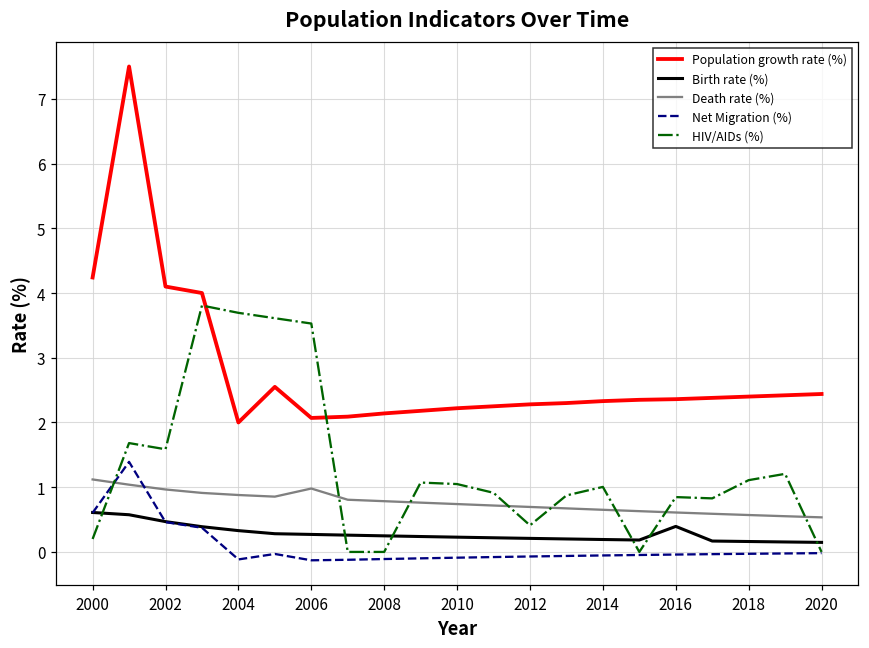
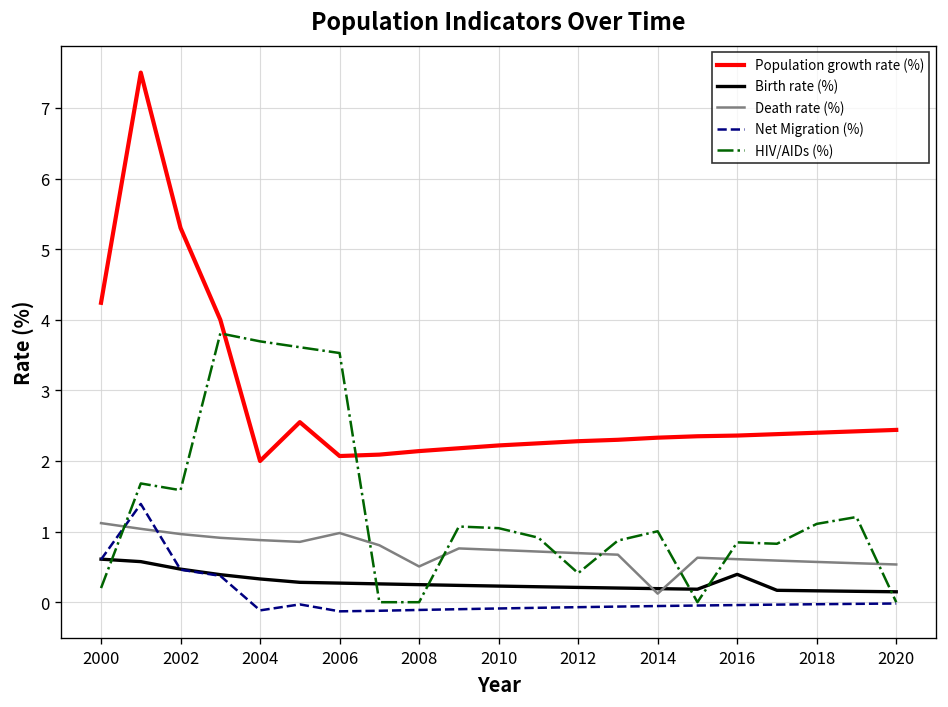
  {
    "Population growth rate (%)": {
      "2000": 4.2,
-     "2002": 4.1,
+     "2002": 5.3,
      "2004": 2.0,
      "2006": 2.1,
      "2008": 2.1,
      "2010": 2.2,
      "2012": 2.3,
      "2014": 2.3,
      "2016": 2.4,
      "2018": 2.4,
      "2020": 2.4
    },
    "Birth rate (%)": {
      "2004": 0.3,
      "2006": 0.3,
      "2008": 0.2,
      "2010": 0.2,
      "2012": 0.2,
      "2014": 0.2,
      "2016": 0.4,
      "2018": 0.2,
      "2020": 0.1
    },
    "Death rate (%)": {
      "2000": 1.1,
      "2002": 1.0,
      "2004": 0.9,
      "2006": 1.0,
-     "2008": 0.8,
+     "2008": 0.5,
      "2010": 0.7,
      "2012": 0.7,
-     "2014": 0.7,
+     "2014": 0.1,
      "2016": 0.6,
      "2018": 0.6,
      "2020": 0.5
    },
    "Net Migration (%)": {
      "2004": -0.1,
      "2006": -0.1,
      "2008": -0.1,
      "2010": -0.1,
      "2012": -0.1,
      "2014": -0.1,
      "2016": 0.0,
      "2018": 0.0
    },
    "HIV/AIDs (%)": {
      "2000": 0.2,
      "2002": 1.6,
      "2004": 3.7,
      "2006": 3.5,
      "2008": 0.0,
      "2010": 1.0,
      "2012": 0.4,
      "2014": 1.0,
      "2016": 0.8,
      "2018": 1.1
    }
  }
